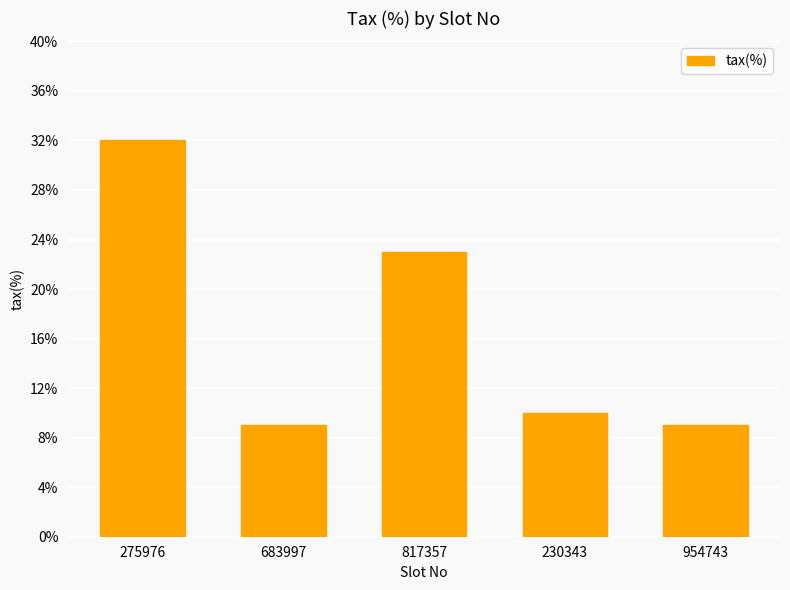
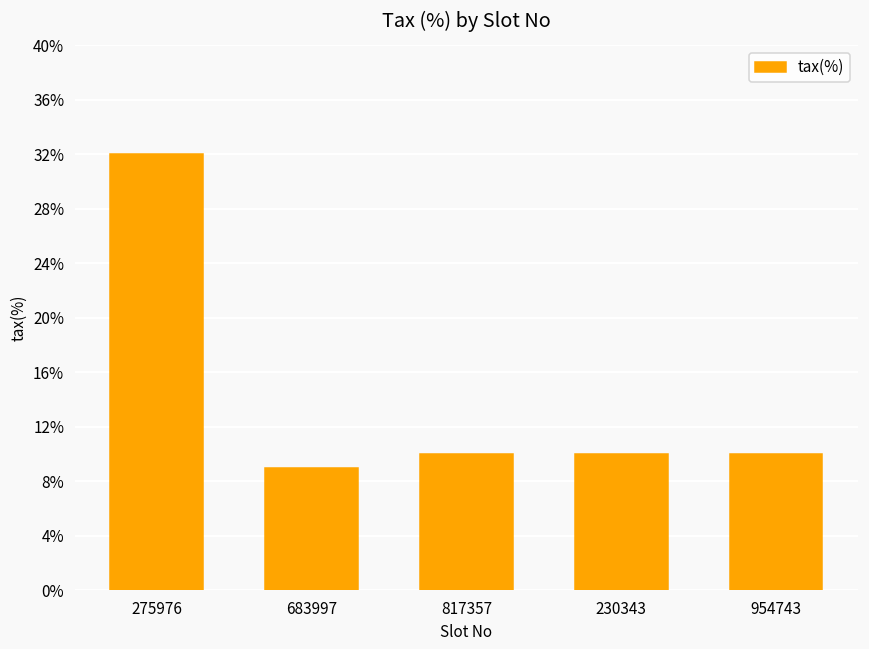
  {
    "275976": "32%",
    "683997": "9%",
-   "817357": "23%",
+   "817357": "10%",
    "230343": "10%",
-   "954743": "9%"
+   "954743": "10%"
  }
